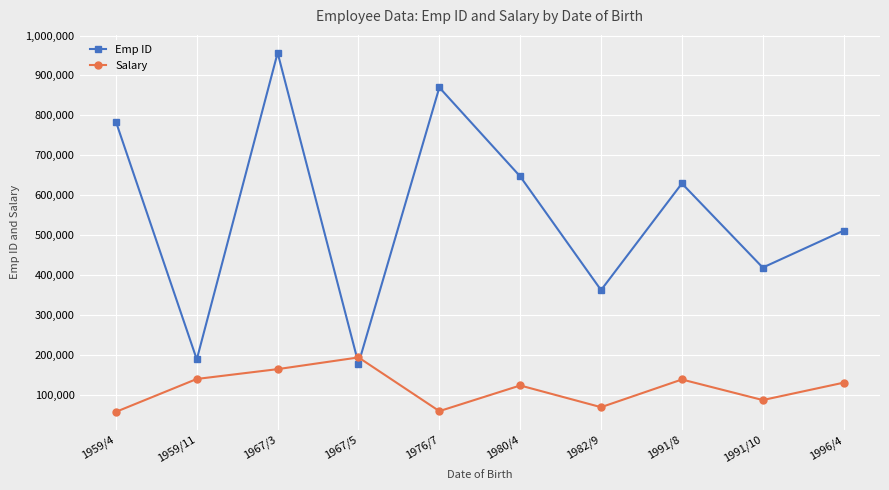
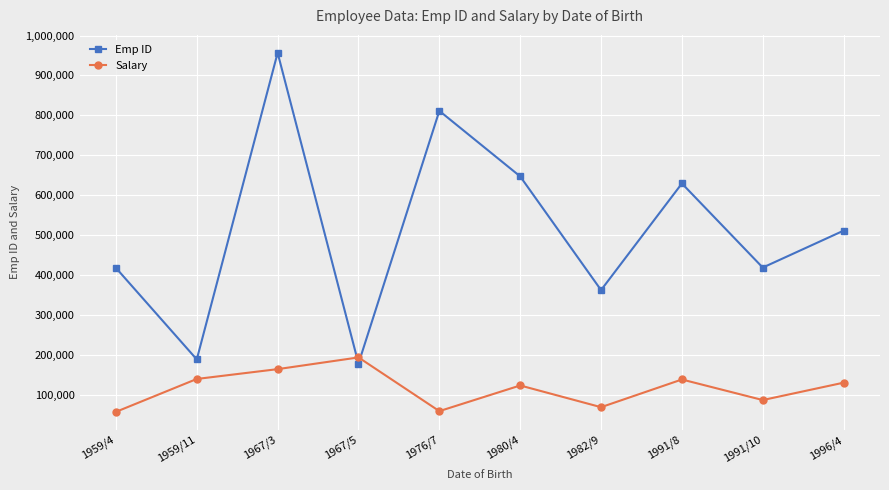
  {
    "Emp ID": {
-     "1959/4": "780,000",
+     "1959/4": "420,000",
      "1959/11": "190,000",
      "1967/3": "960,000",
      "1967/5": "180,000",
-     "1976/7": "870,000",
+     "1976/7": "810,000",
      "1980/4": "650,000",
      "1982/9": "360,000",
      "1991/8": "630,000",
      "1991/10": "420,000",
      "1996/4": "510,000"
    },
    "Salary": {
      "1959/4": "60,000",
      "1959/11": "140,000",
      "1967/3": "160,000",
      "1967/5": "190,000",
      "1976/7": "60,000",
      "1980/4": "120,000",
      "1982/9": "70,000",
      "1991/8": "140,000",
      "1991/10": "90,000",
      "1996/4": "130,000"
    }
  }
